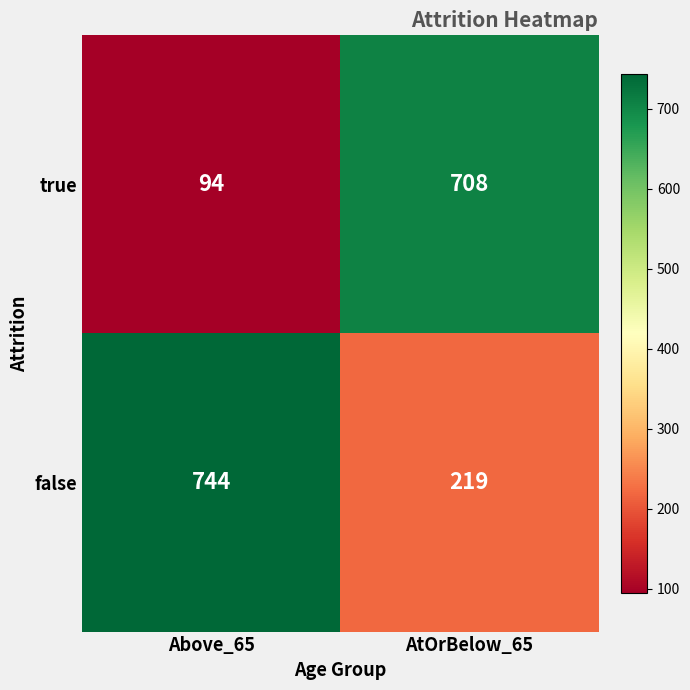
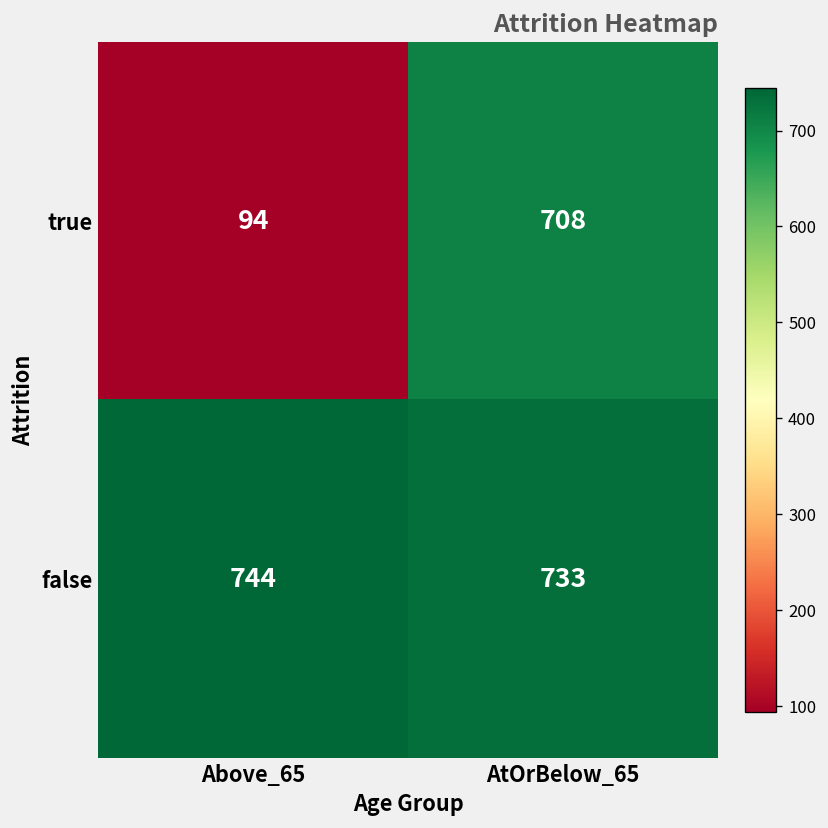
  {
    "true": {
      "Above_65": 94,
      "AtOrBelow_65": 708
    },
    "false": {
      "Above_65": 744,
-     "AtOrBelow_65": 219
+     "AtOrBelow_65": 733
    }
  }
